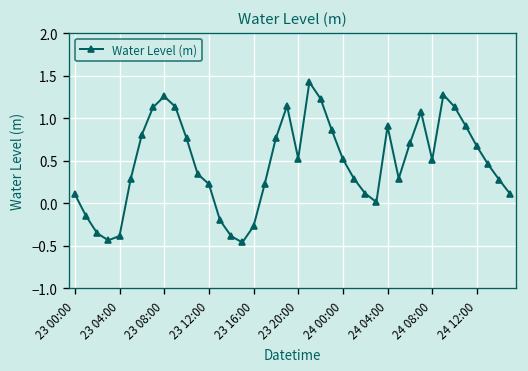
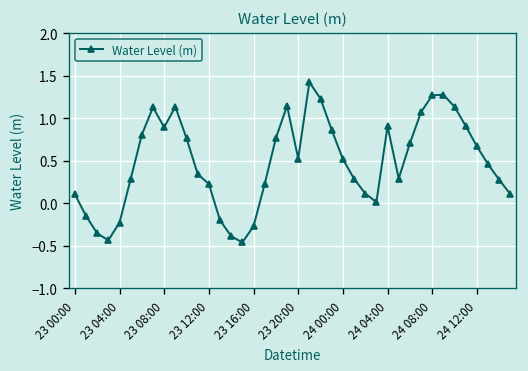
  {
    "23 00:00": 0.1,
-   "23 04:00": -0.4,
-   "23 08:00": 1.3,
+   "23 04:00": -0.2,
+   "23 08:00": 0.9,
    "23 12:00": 0.2,
    "23 16:00": -0.3,
    "23 20:00": 0.5,
    "24 00:00": 0.5,
    "24 04:00": 0.9,
-   "24 08:00": 0.5,
+   "24 08:00": 1.3,
    "24 12:00": 0.7
  }
